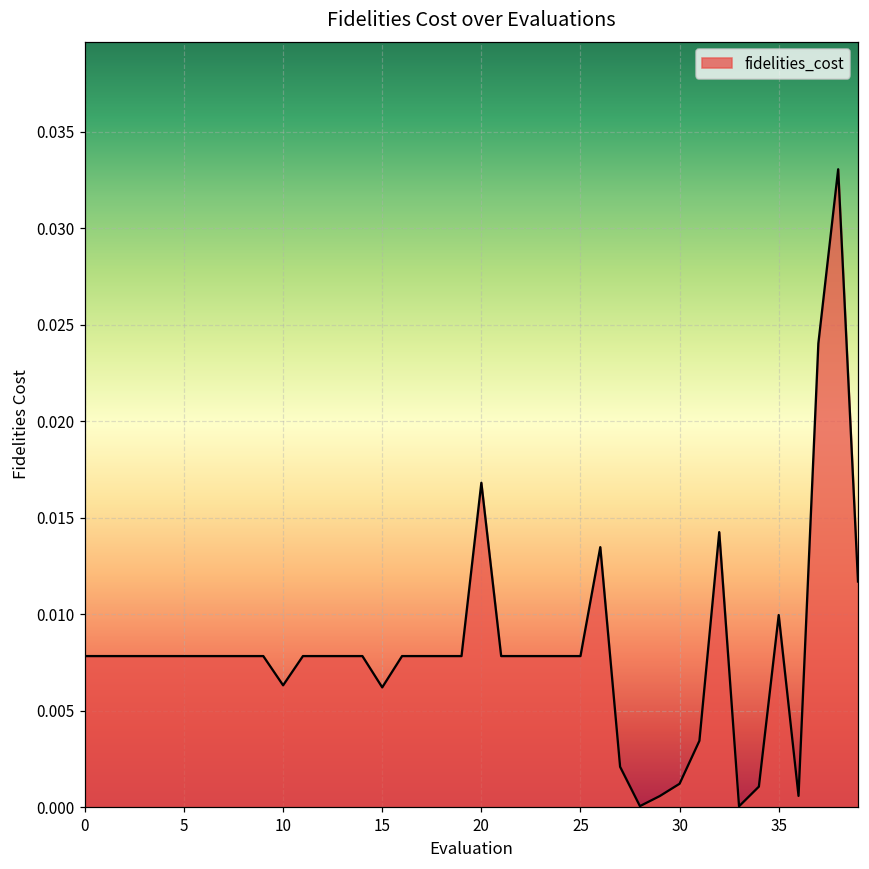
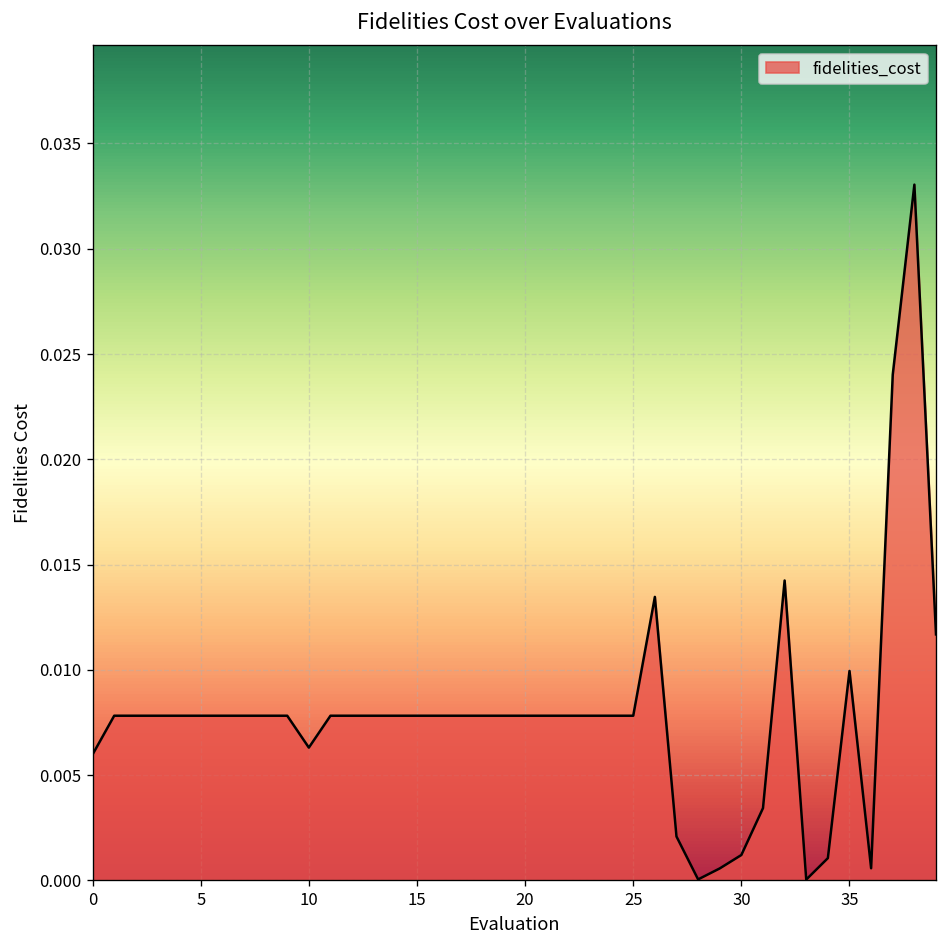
  {
-   "0": 0.0078,
+   "0": 0.0060,
    "5": 0.0078,
    "10": 0.0063,
-   "15": 0.0062,
-   "20": 0.0168,
+   "15": 0.0078,
+   "20": 0.0078,
    "25": 0.0078,
    "30": 0.0012,
    "35": 0.0100
  }
